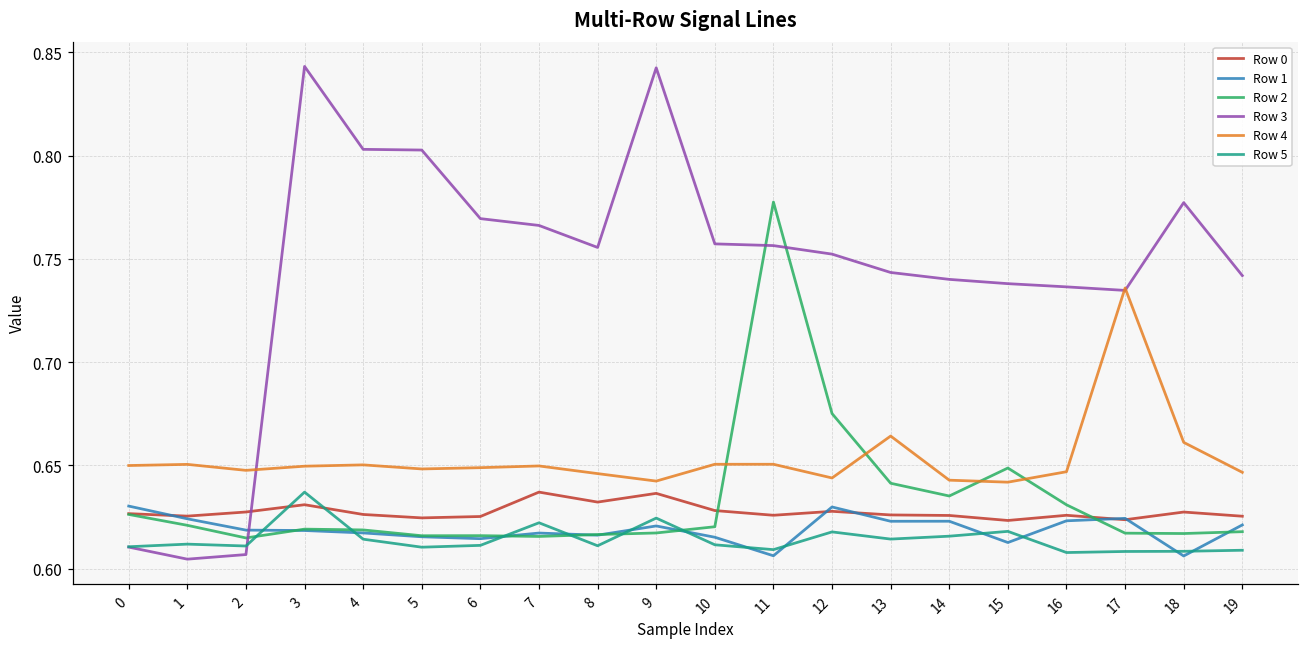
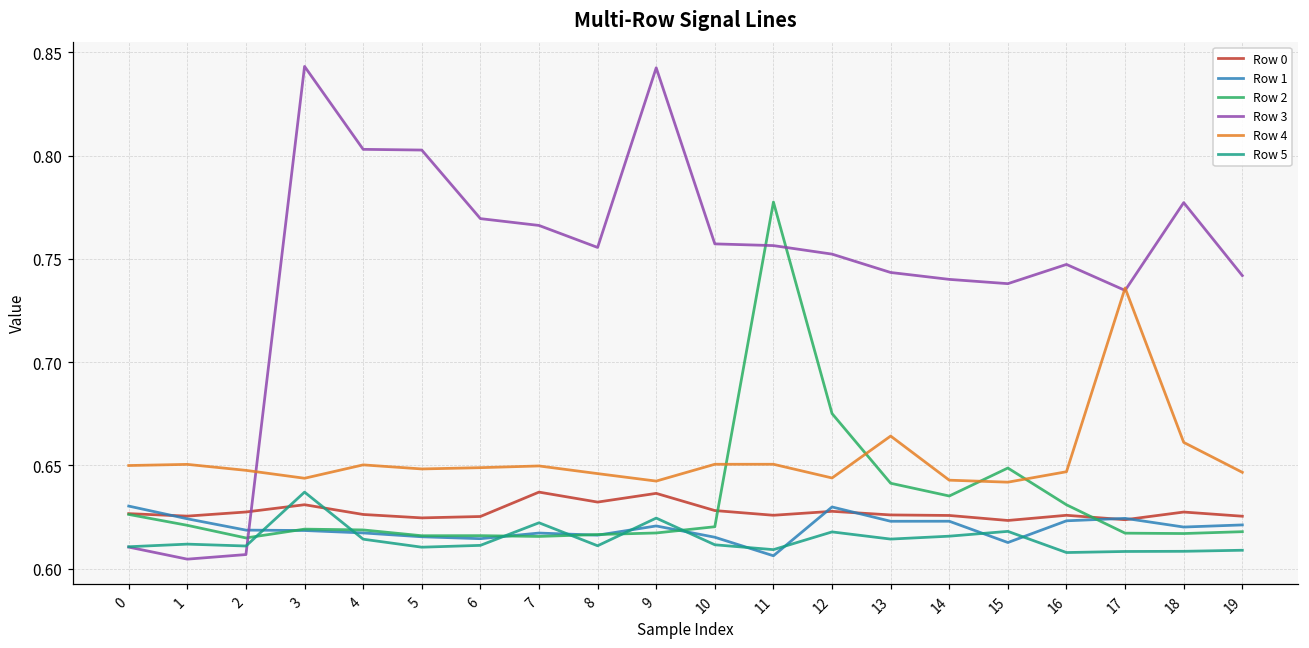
  {
    "Row 0": {
      "2": 0.627,
      "3": 0.631,
      "4": 0.626,
      "5": 0.625,
      "6": 0.625,
      "7": 0.637,
      "8": 0.632,
      "9": 0.636,
      "10": 0.628,
      "11": 0.626,
      "12": 0.628,
      "13": 0.626,
      "14": 0.626,
      "15": 0.623,
      "16": 0.626,
      "18": 0.627,
      "19": 0.625
    },
    "Row 1": {
      "0": 0.630,
      "2": 0.619,
      "4": 0.617,
      "6": 0.614,
      "7": 0.617,
      "9": 0.621,
      "10": 0.615,
      "11": 0.606,
      "12": 0.630,
      "13": 0.623,
      "14": 0.623,
      "15": 0.613,
      "16": 0.623,
-     "18": 0.606,
+     "18": 0.620,
      "19": 0.621
    },
    "Row 3": {
      "1": 0.605,
      "2": 0.607,
      "3": 0.843,
      "4": 0.803,
      "5": 0.803,
      "6": 0.770,
      "7": 0.766,
      "8": 0.756,
      "9": 0.843,
      "10": 0.757,
      "11": 0.756,
      "12": 0.752,
      "13": 0.743,
      "14": 0.740,
      "15": 0.738,
-     "16": 0.736,
+     "16": 0.747,
      "18": 0.777,
      "19": 0.742
    },
    "Row 4": {
      "0": 0.650,
      "1": 0.650,
      "2": 0.648,
-     "3": 0.650,
+     "3": 0.644,
      "4": 0.650,
      "5": 0.648,
      "6": 0.649,
      "7": 0.650,
      "8": 0.646,
      "9": 0.642,
      "10": 0.651,
      "11": 0.651,
      "12": 0.644,
      "13": 0.664,
      "14": 0.643,
      "15": 0.642,
      "16": 0.647,
      "18": 0.661,
      "19": 0.647
    }
  }
